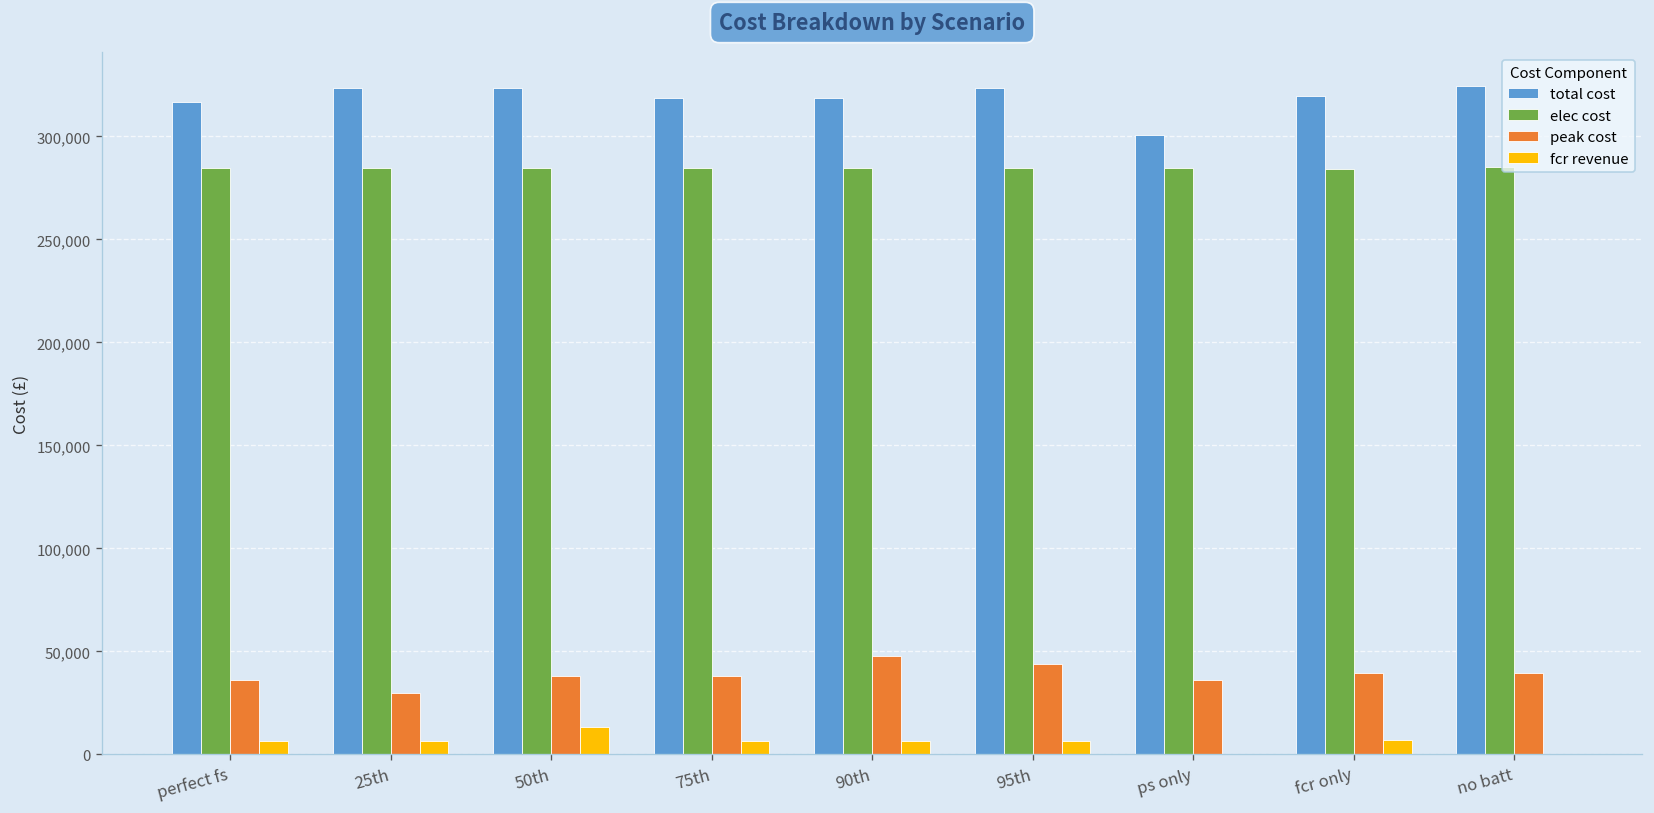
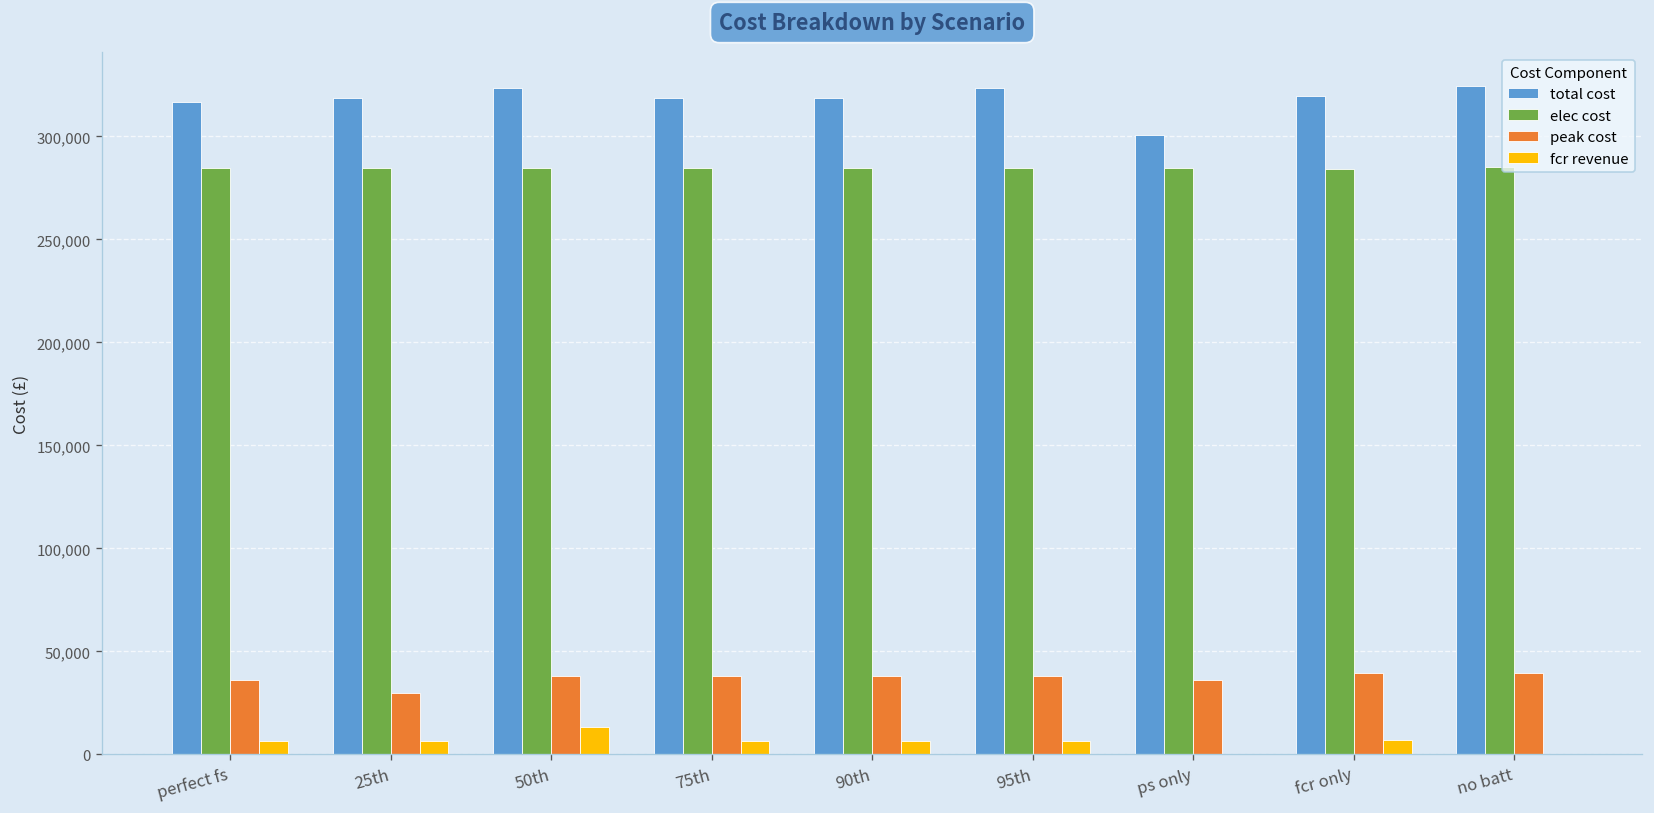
  {
    "total cost": {
      "perfect fs": "317,000",
-     "25th": "323,000",
+     "25th": "319,000",
      "50th": "323,000",
      "75th": "319,000",
      "90th": "319,000",
      "95th": "324,000",
      "ps only": "300,000",
      "fcr only": "320,000",
      "no batt": "325,000"
    },
    "elec cost": {
      "perfect fs": "284,000",
      "25th": "284,000",
      "50th": "284,000",
      "75th": "284,000",
      "90th": "284,000",
      "95th": "284,000",
      "ps only": "284,000",
      "fcr only": "284,000",
      "no batt": "285,000"
    },
    "peak cost": {
      "perfect fs": "36,000",
      "25th": "30,000",
      "50th": "38,000",
      "75th": "38,000",
-     "90th": "48,000",
-     "95th": "44,000",
+     "90th": "38,000",
+     "95th": "38,000",
      "ps only": "36,000",
      "fcr only": "40,000",
      "no batt": "40,000"
    },
    "fcr revenue": {
      "perfect fs": "7,000",
      "25th": "7,000",
      "50th": "13,000",
      "75th": "7,000",
      "90th": "7,000",
      "95th": "7,000",
      "ps only": "0",
      "fcr only": "7,000",
      "no batt": "0"
    }
  }
